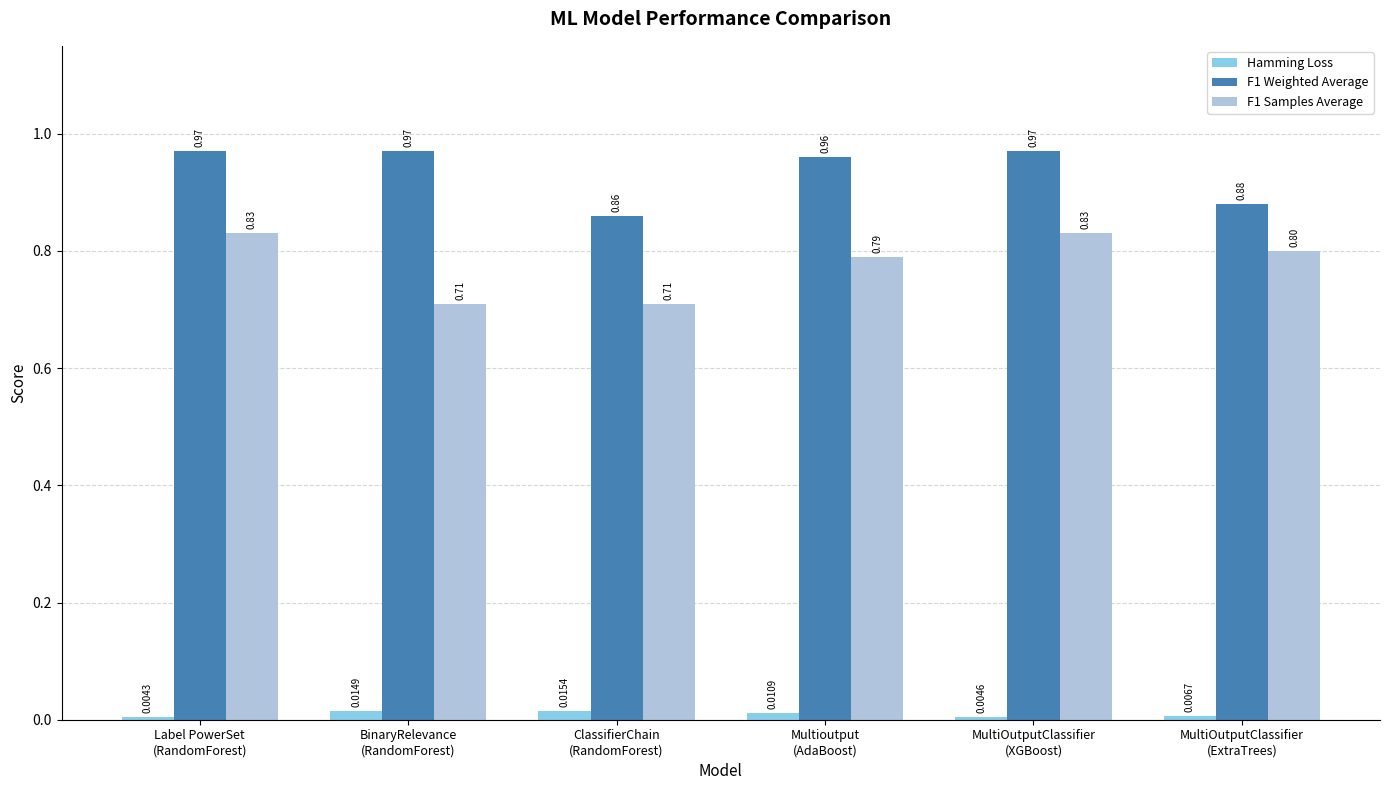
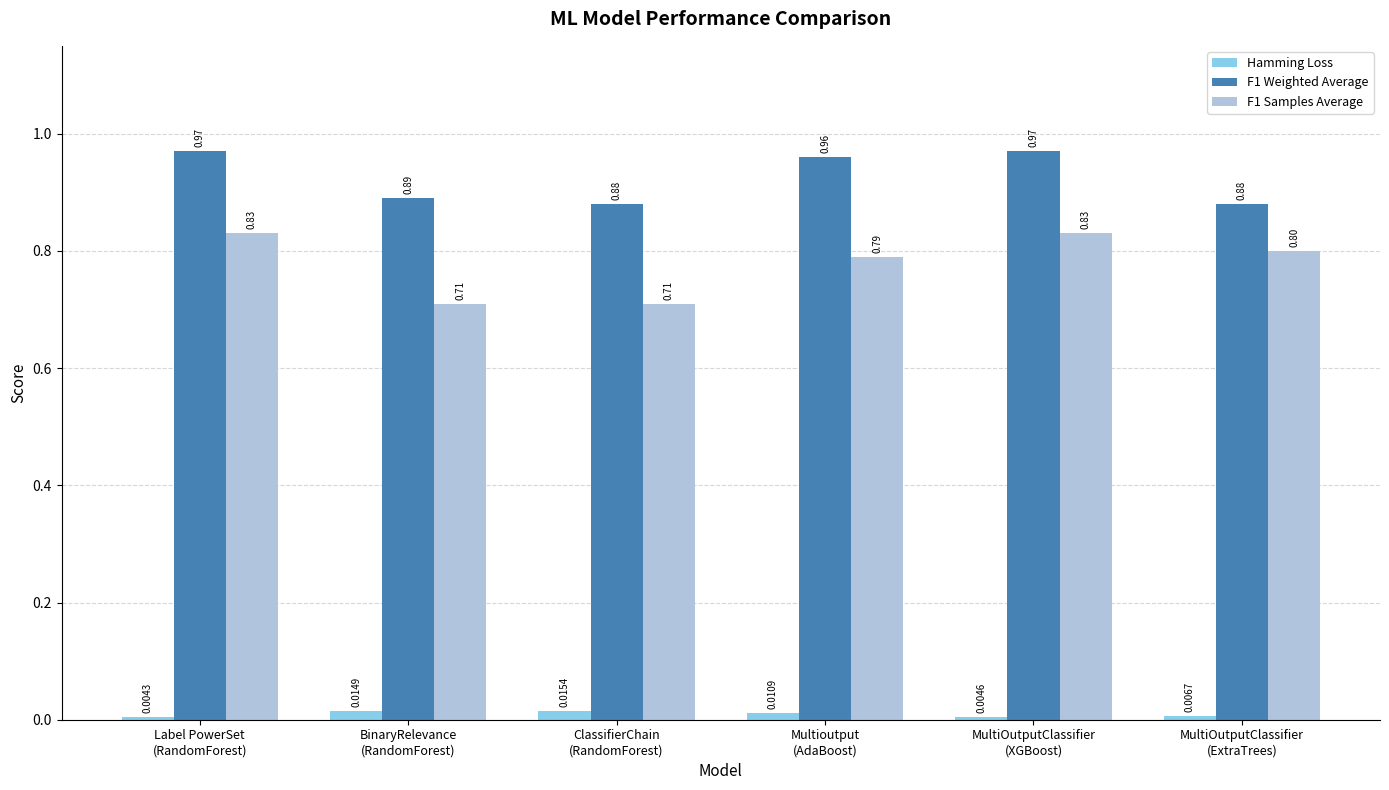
  {
    "F1 Weighted Average": {
      "Label PowerSet (RandomForest)": 0.97,
-     "BinaryRelevance (RandomForest)": 0.97,
-     "ClassifierChain (RandomForest)": 0.86,
+     "BinaryRelevance (RandomForest)": 0.89,
+     "ClassifierChain (RandomForest)": 0.88,
      "Multioutput (AdaBoost)": 0.96,
      "MultiOutputClassifier (XGBoost)": 0.97,
      "MultiOutputClassifier (ExtraTrees)": 0.88
    }
  }
